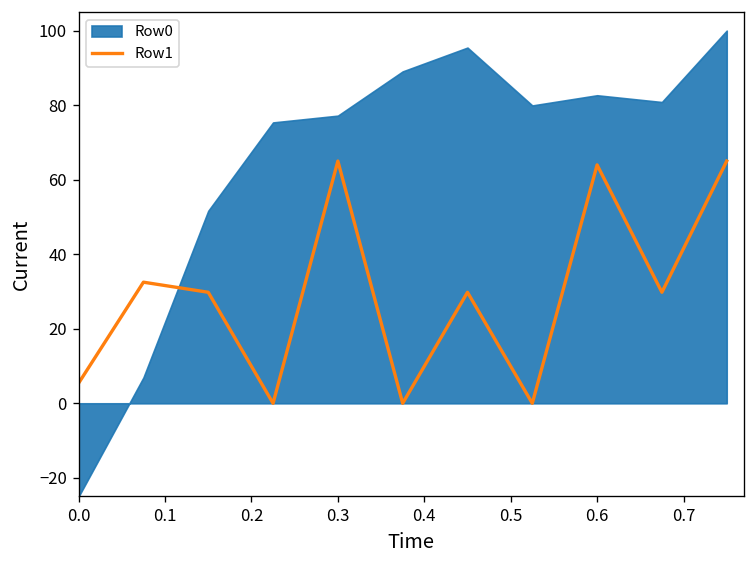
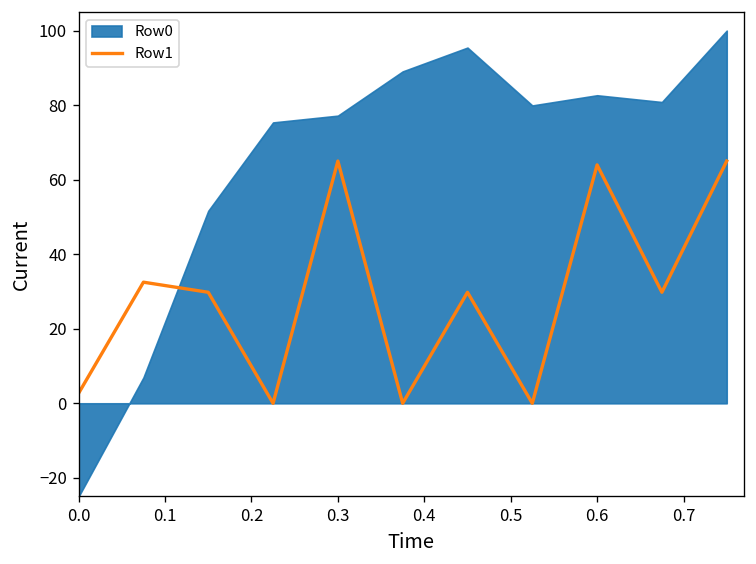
  {
    "Row1": {
-     "0.0": 5,
+     "0.0": 3,
      "0.3": 65,
      "0.6": 64
    },
    "Row0": {
      "0.3": 77,
      "0.6": 83
    }
  }
